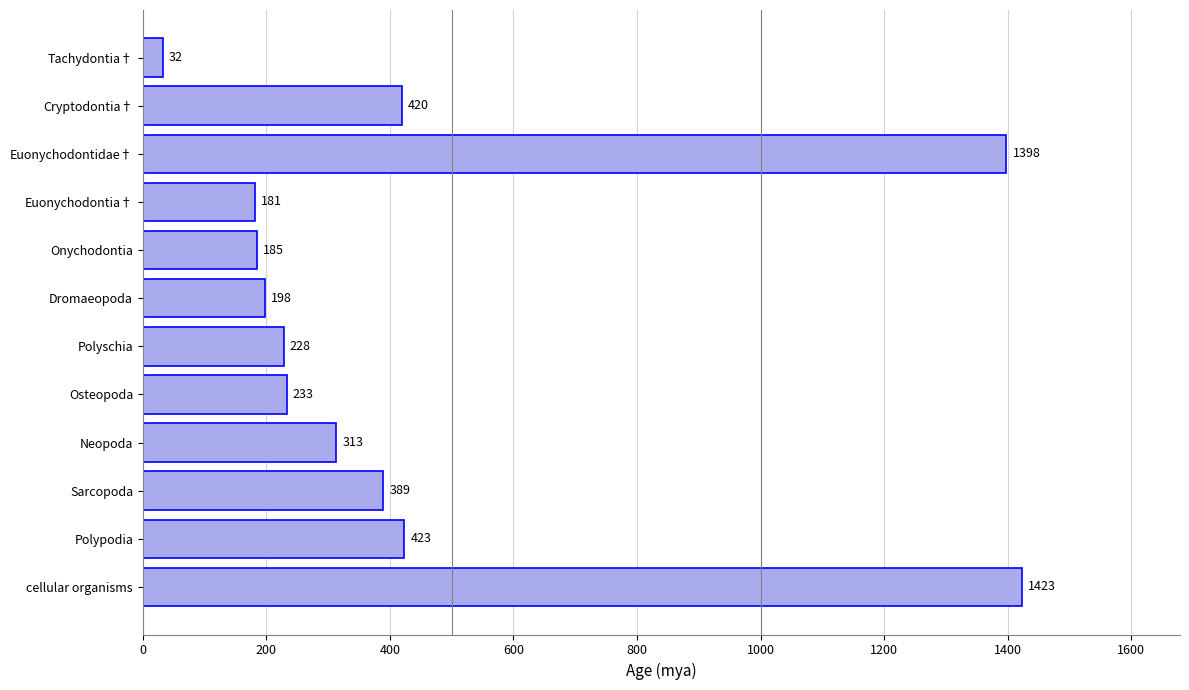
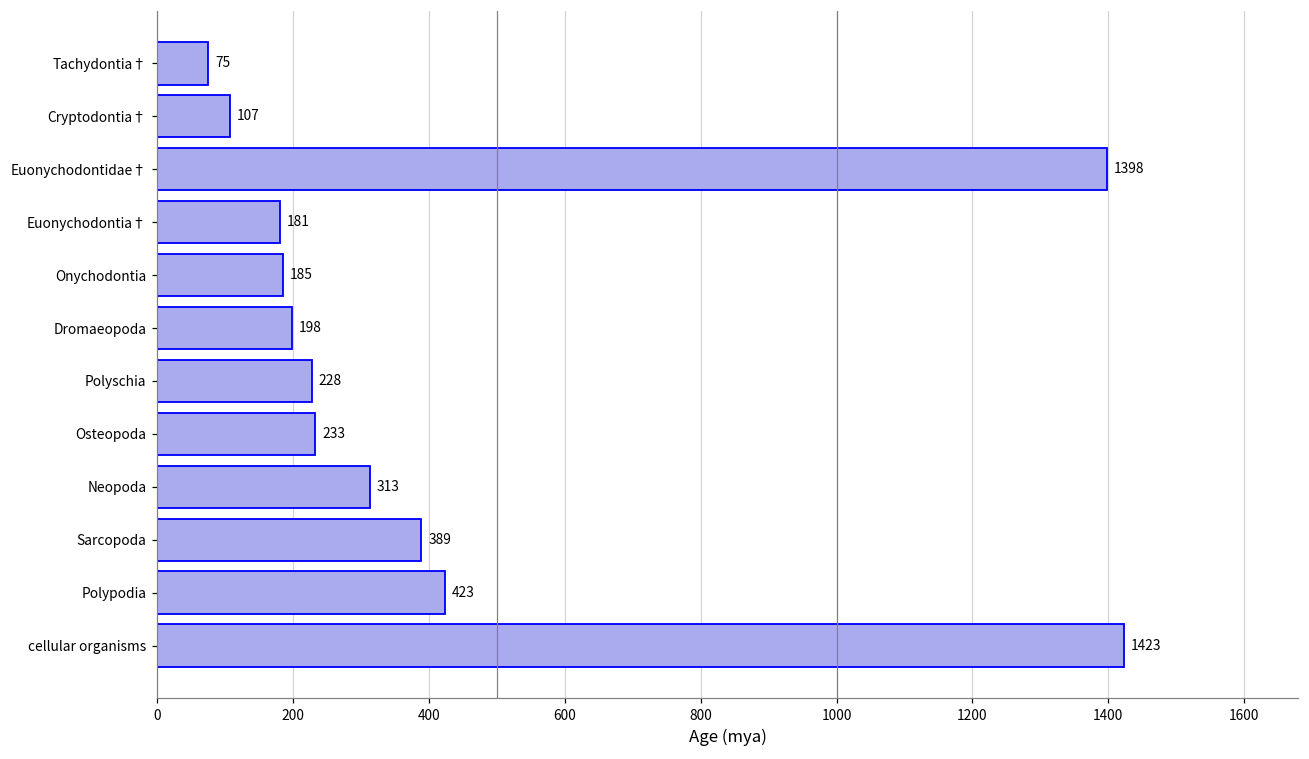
  {
-   "Tachydontia†": 32,
-   "Cryptodontia†": 420,
+   "Tachydontia†": 75,
+   "Cryptodontia†": 107,
    "Euonychodontidae†": 1398,
    "Euonychodontia†": 181,
    "Onychodontia": 185,
    "Dromaeopoda": 198,
    "Polyschia": 228,
    "Osteopoda": 233,
    "Neopoda": 313,
    "Sarcopoda": 389,
    "Polypodia": 423,
    "cellular organisms": 1423
  }
